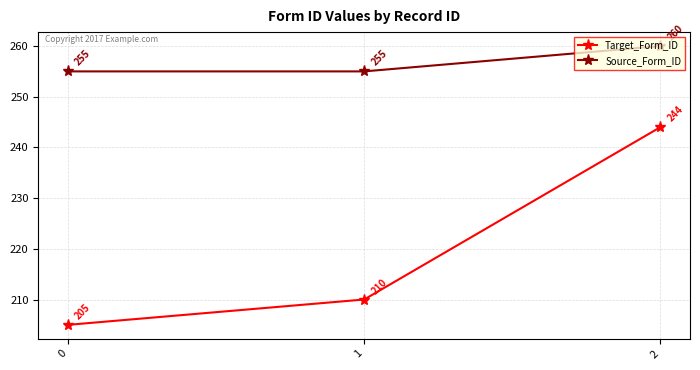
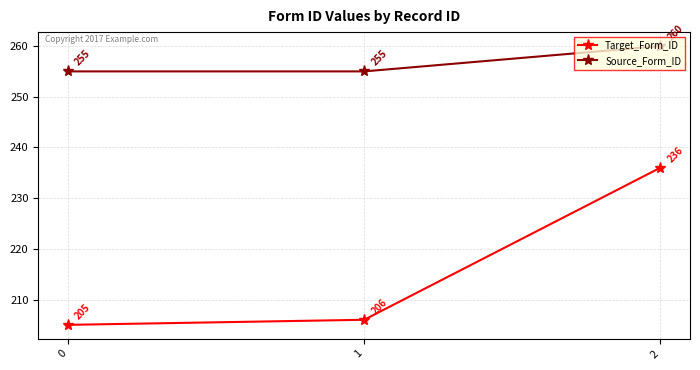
  {
    "Target_Form_ID": {
      "0": 205,
-     "1": 210,
-     "2": 244
+     "1": 206,
+     "2": 236
    },
    "Source_Form_ID": {
      "0": 255,
      "1": 255
    }
  }
